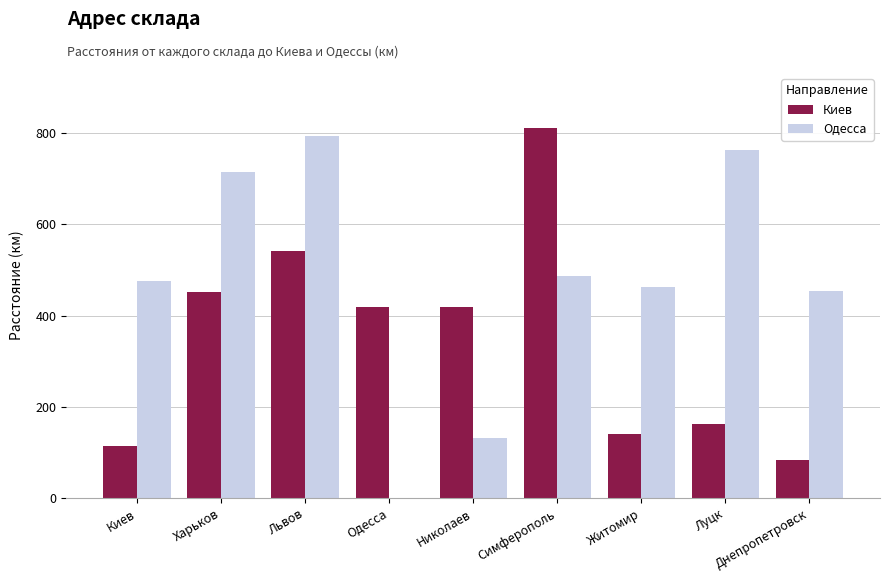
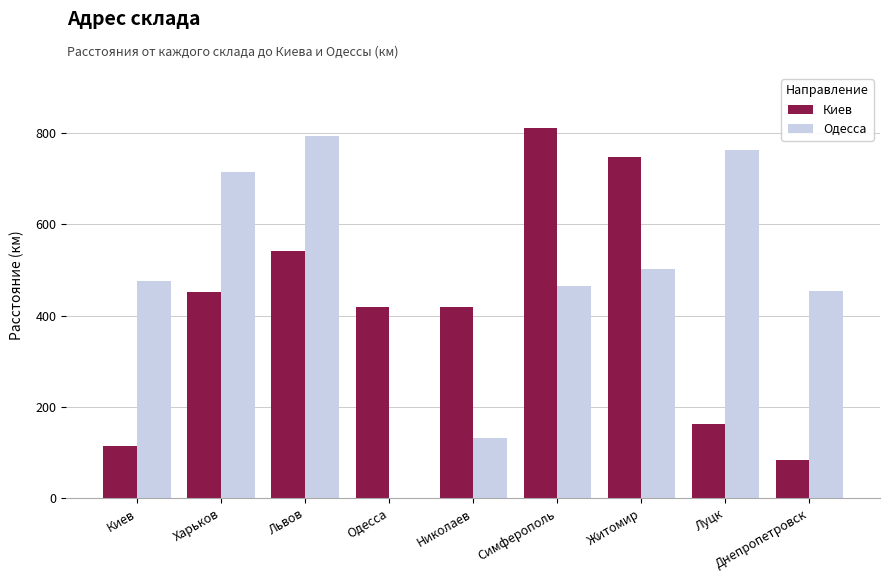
  {
    "Киев": {
      "Киев": 110,
      "Харьков": 450,
      "Львов": 540,
      "Одесса": 420,
      "Николаев": 420,
      "Симферополь": 810,
-     "Житомир": 140,
+     "Житомир": 750,
      "Луцк": 160,
      "Днепропетровск": 80
    },
    "Одесса": {
      "Киев": 480,
      "Харьков": 720,
      "Львов": 790,
      "Одесса": 0,
      "Николаев": 130,
-     "Симферополь": 490,
-     "Житомир": 460,
+     "Симферополь": 470,
+     "Житомир": 500,
      "Луцк": 760,
      "Днепропетровск": 460
    }
  }
